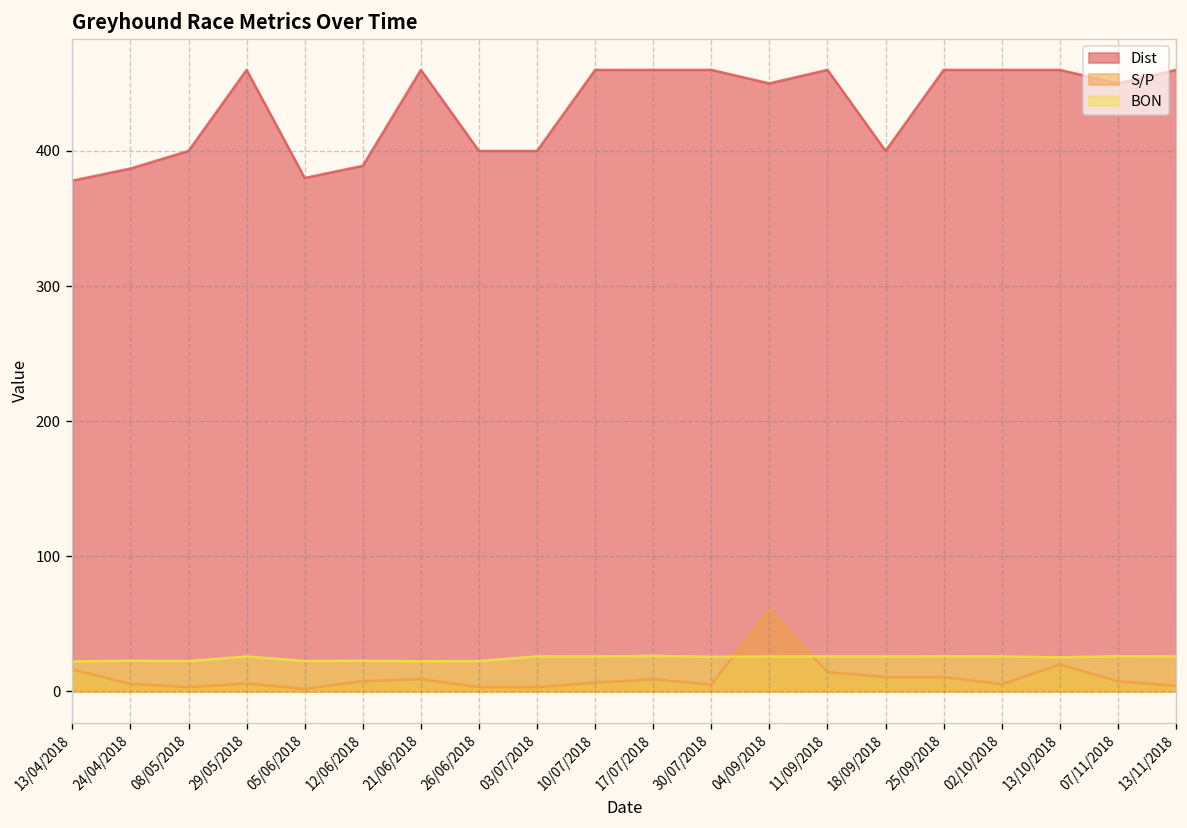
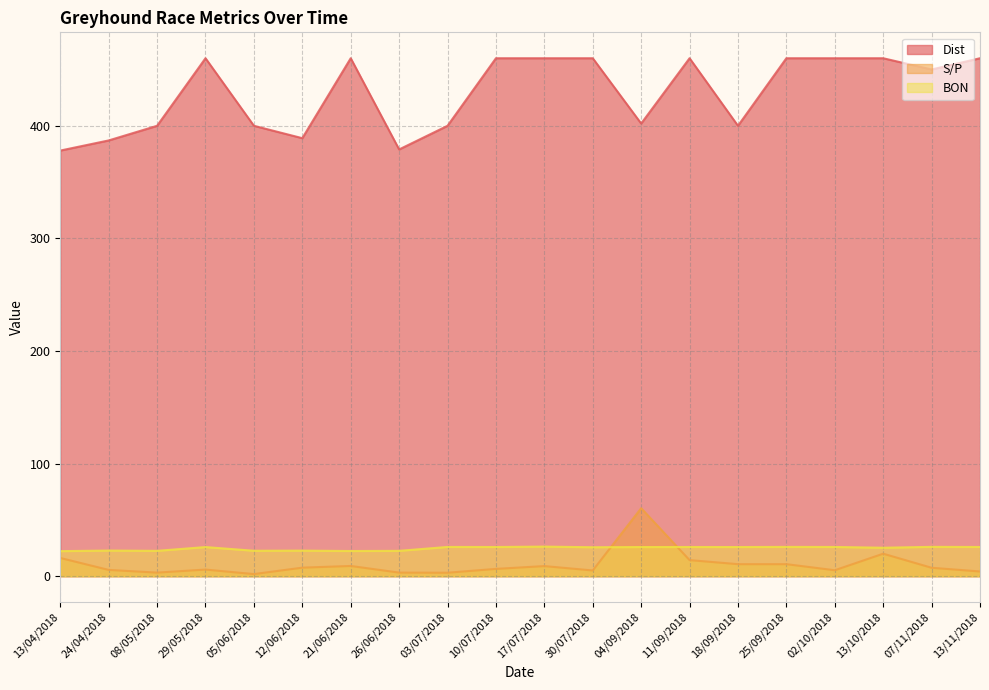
  {
    "Dist": {
      "13/04/2018": 378,
      "24/04/2018": 387,
      "08/05/2018": 400,
      "29/05/2018": 460,
-     "05/06/2018": 380,
+     "05/06/2018": 400,
      "12/06/2018": 389,
      "21/06/2018": 460,
-     "26/06/2018": 400,
+     "26/06/2018": 379,
      "03/07/2018": 400,
      "10/07/2018": 460,
      "17/07/2018": 460,
      "30/07/2018": 460,
-     "04/09/2018": 450,
+     "04/09/2018": 402,
      "11/09/2018": 460,
      "18/09/2018": 400,
      "25/09/2018": 460,
      "02/10/2018": 460,
      "13/10/2018": 460,
      "13/11/2018": 460
    }
  }
